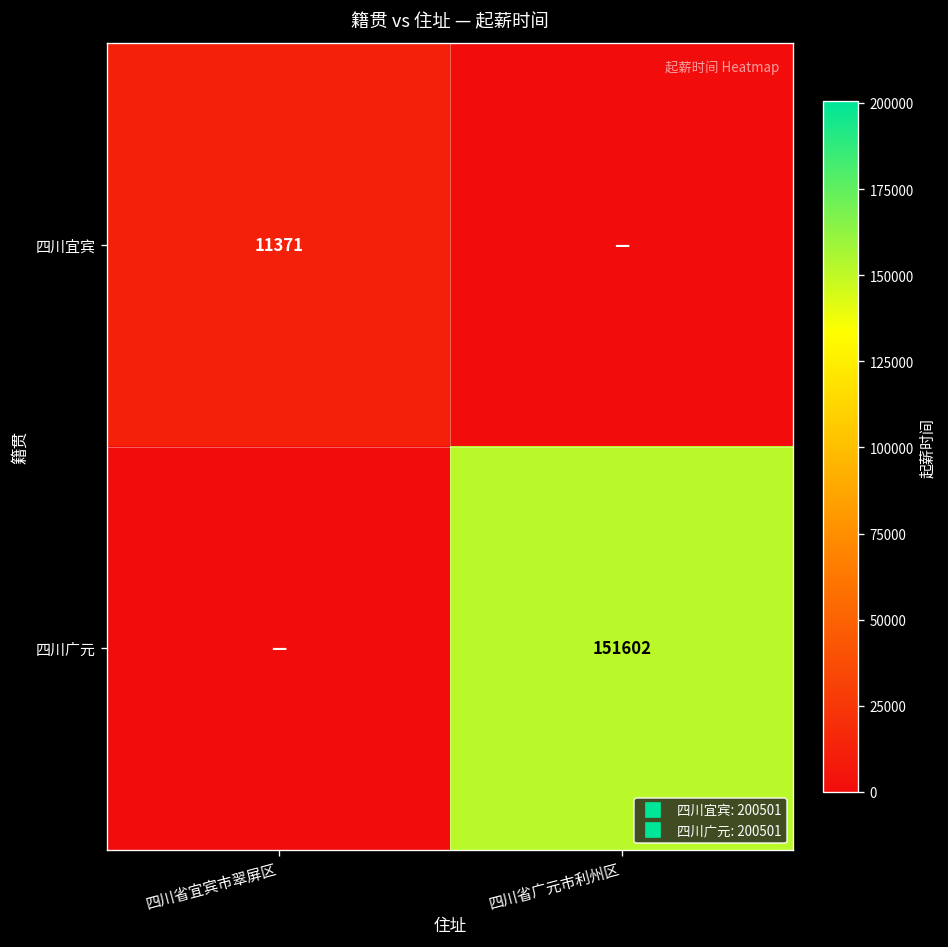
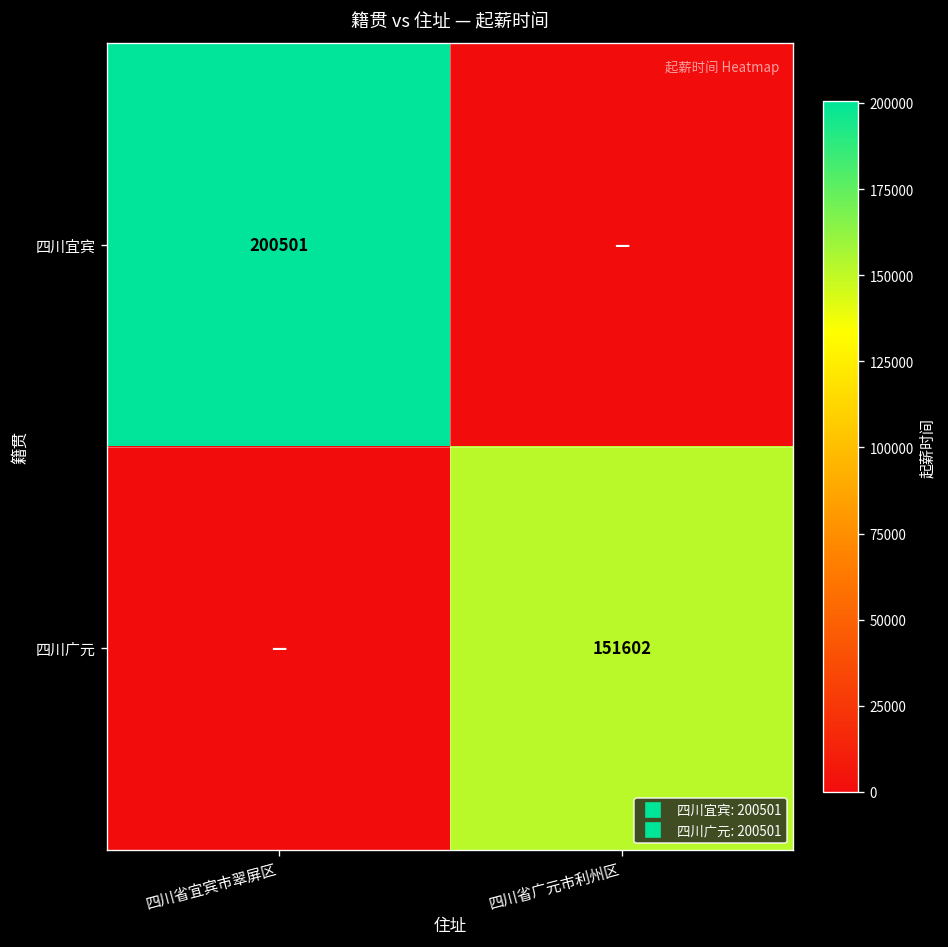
  {
    "四川宜宾": {
-     "四川省宜宾市翠屏区": 11371
+     "四川省宜宾市翠屏区": 200501
    },
    "四川广元": {
      "四川省广元市利州区": 151602
    }
  }
